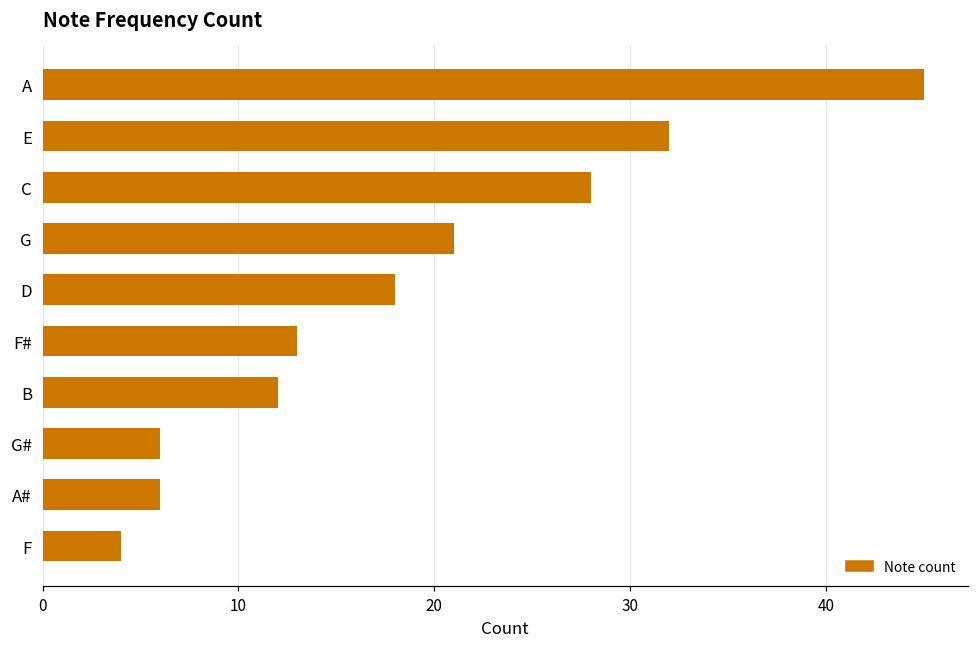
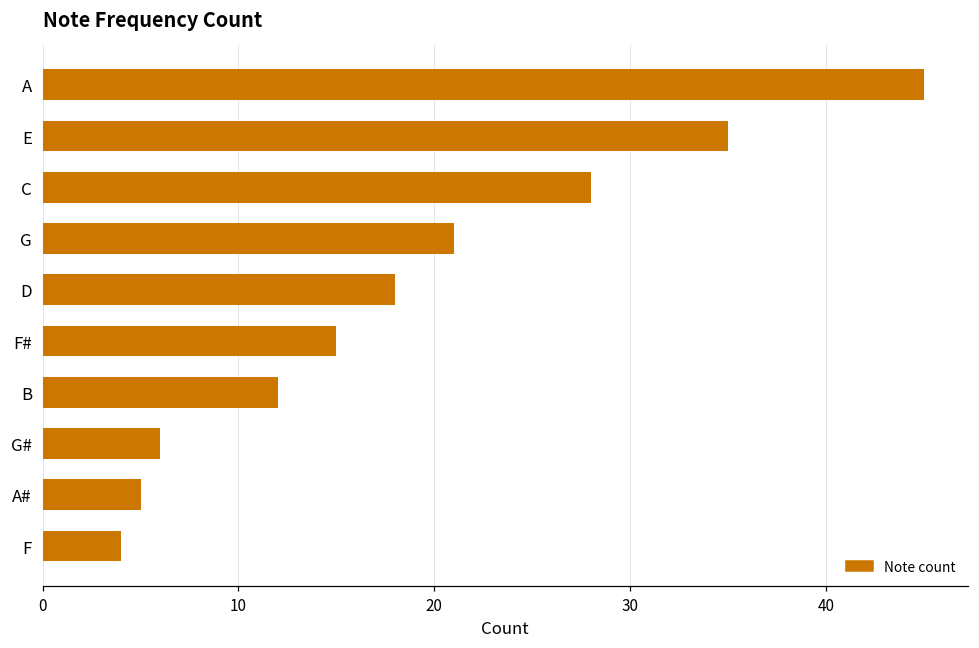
  {
    "A": 45,
-   "E": 32,
+   "E": 35,
    "C": 28,
    "G": 21,
    "D": 18,
-   "F#": 13,
+   "F#": 15,
    "B": 12,
    "G#": 6,
-   "A#": 6,
+   "A#": 5,
    "F": 4
  }
